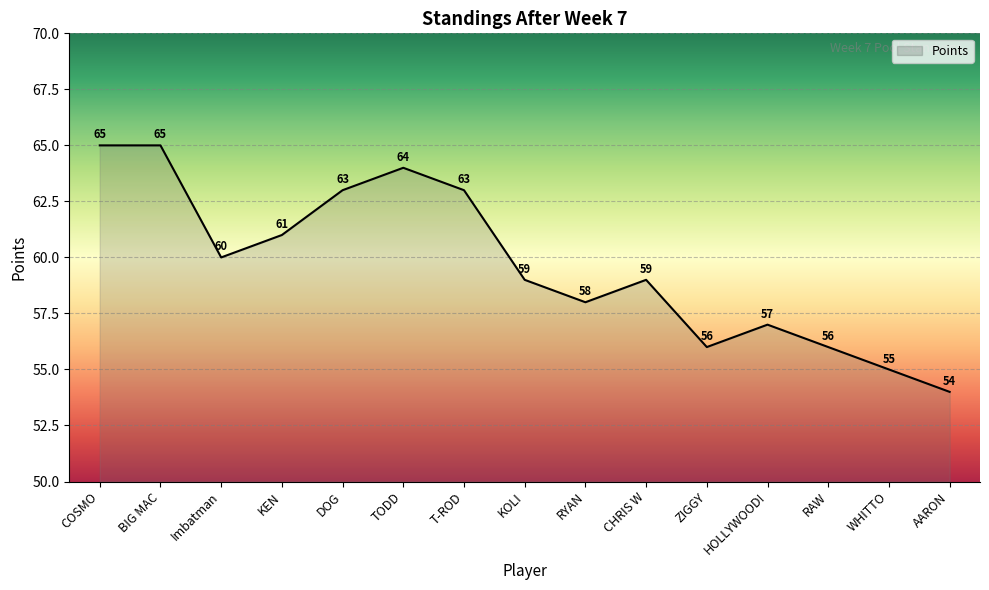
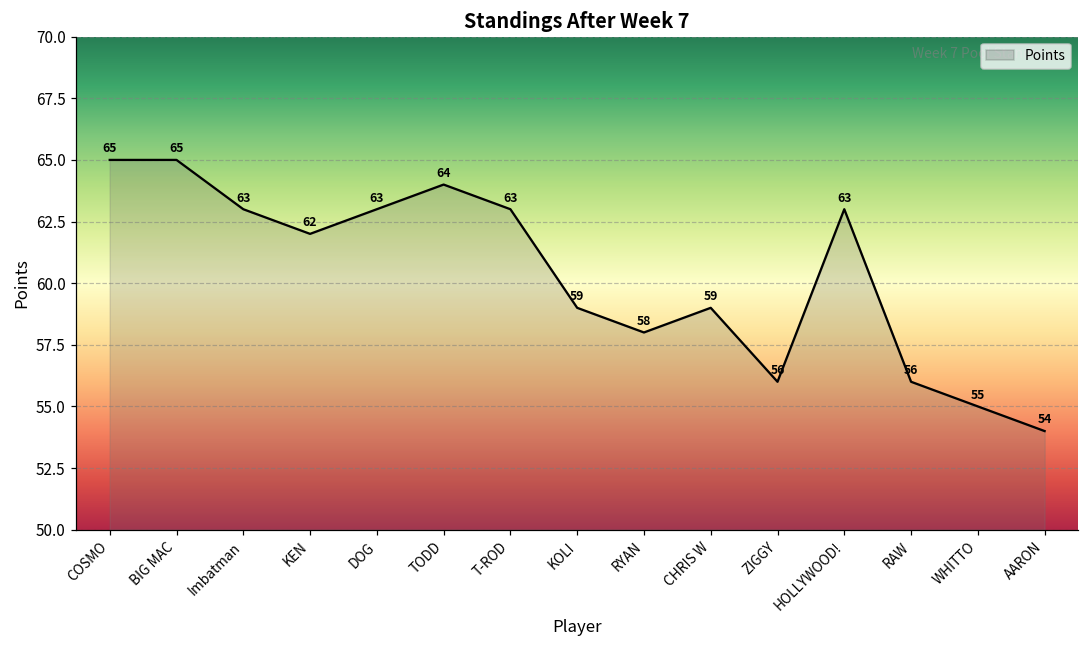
  {
    "COSMO": 65,
    "BIG MAC": 65,
-   "Imbatman": 60,
-   "KEN": 61,
+   "Imbatman": 63,
+   "KEN": 62,
    "DOG": 63,
    "TODD": 64,
    "T-ROD": 63,
    "KOLI": 59,
    "RYAN": 58,
    "CHRIS W": 59,
    "ZIGGY": 56,
-   "HOLLYWOOD!": 57,
+   "HOLLYWOOD!": 63,
    "RAW": 56,
    "WHITTO": 55,
    "AARON": 54
  }
